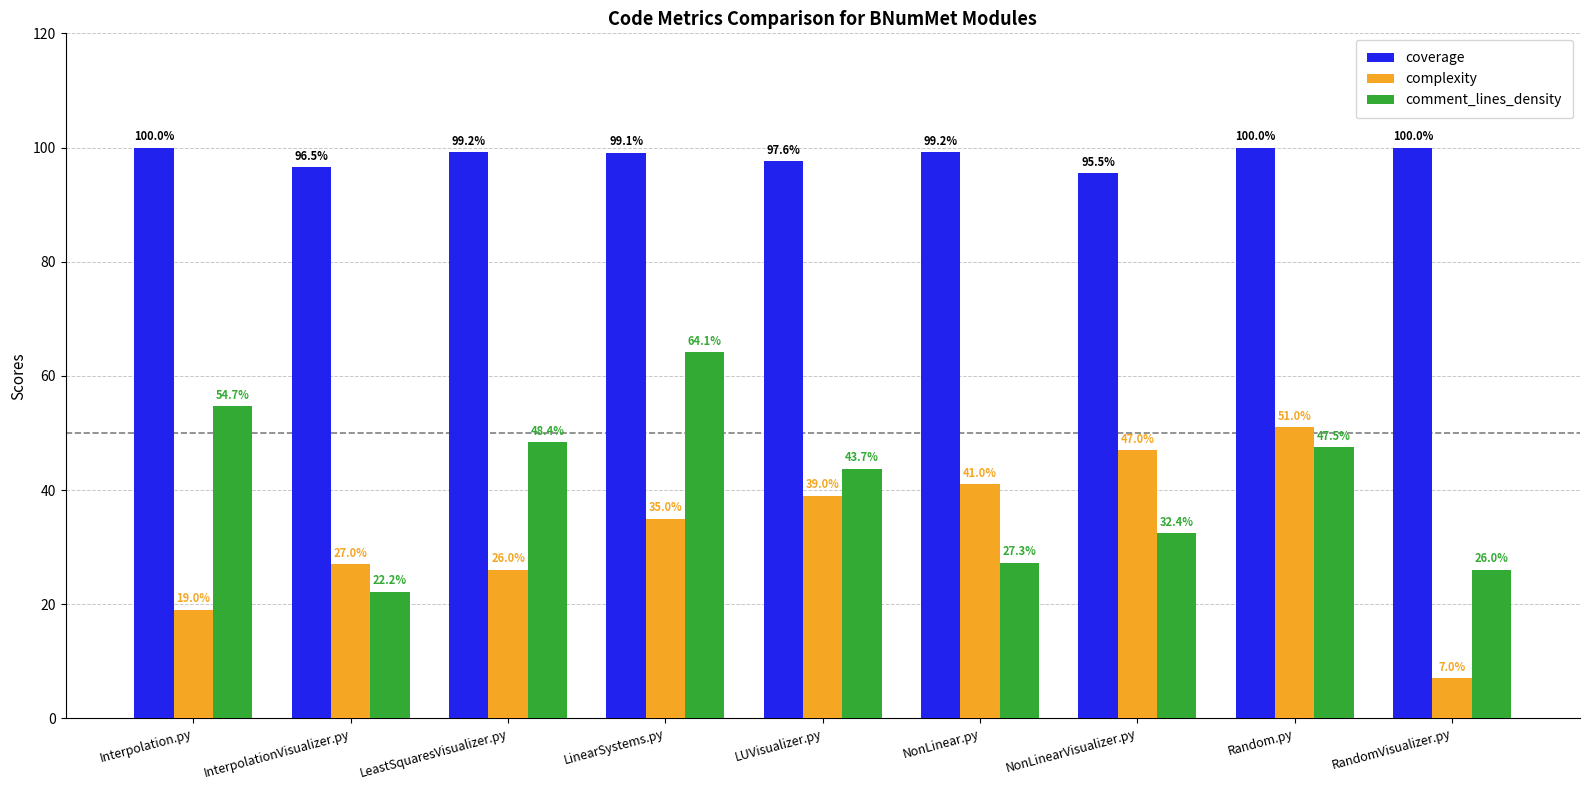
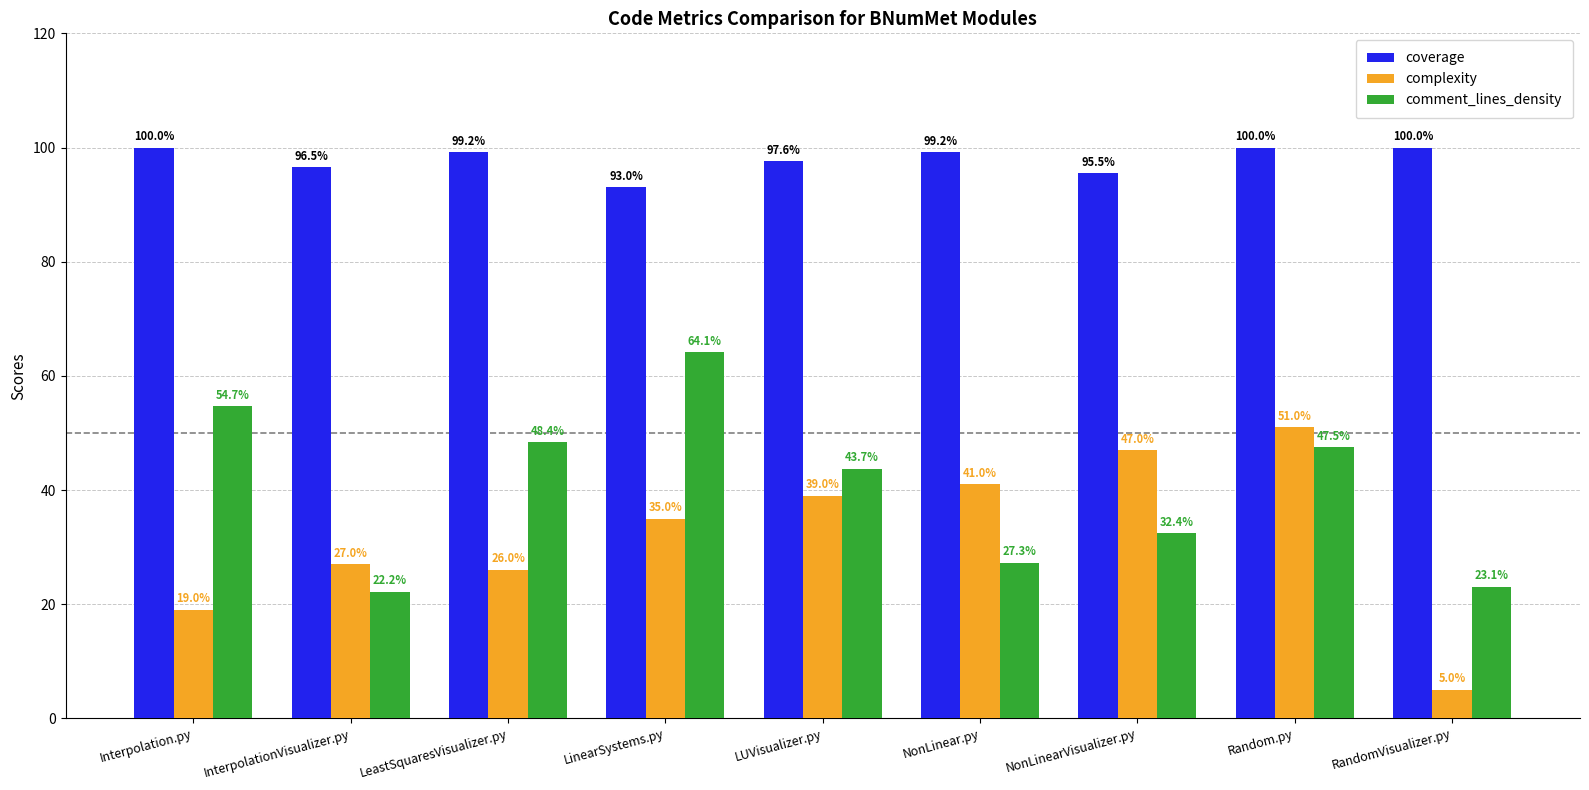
  {
    "coverage": {
      "Interpolation.py": "100.0%",
      "InterpolationVisualizer.py": "96.5%",
      "LeastSquaresVisualizer.py": "99.2%",
-     "LinearSystems.py": "99.1%",
+     "LinearSystems.py": "93.0%",
      "LUVisualizer.py": "97.6%",
      "NonLinear.py": "99.2%",
      "NonLinearVisualizer.py": "95.5%",
      "Random.py": "100.0%",
      "RandomVisualizer.py": "100.0%"
    },
    "complexity": {
      "Interpolation.py": "19.0%",
      "InterpolationVisualizer.py": "27.0%",
      "LeastSquaresVisualizer.py": "26.0%",
      "LinearSystems.py": "35.0%",
      "LUVisualizer.py": "39.0%",
      "NonLinear.py": "41.0%",
      "NonLinearVisualizer.py": "47.0%",
      "Random.py": "51.0%",
-     "RandomVisualizer.py": "7.0%"
+     "RandomVisualizer.py": "5.0%"
    },
    "comment_lines_density": {
      "Interpolation.py": "54.7%",
      "InterpolationVisualizer.py": "22.2%",
      "LeastSquaresVisualizer.py": "48.4%",
      "LinearSystems.py": "64.1%",
      "LUVisualizer.py": "43.7%",
      "NonLinear.py": "27.3%",
      "NonLinearVisualizer.py": "32.4%",
      "Random.py": "47.5%",
-     "RandomVisualizer.py": "26.0%"
+     "RandomVisualizer.py": "23.1%"
    }
  }
